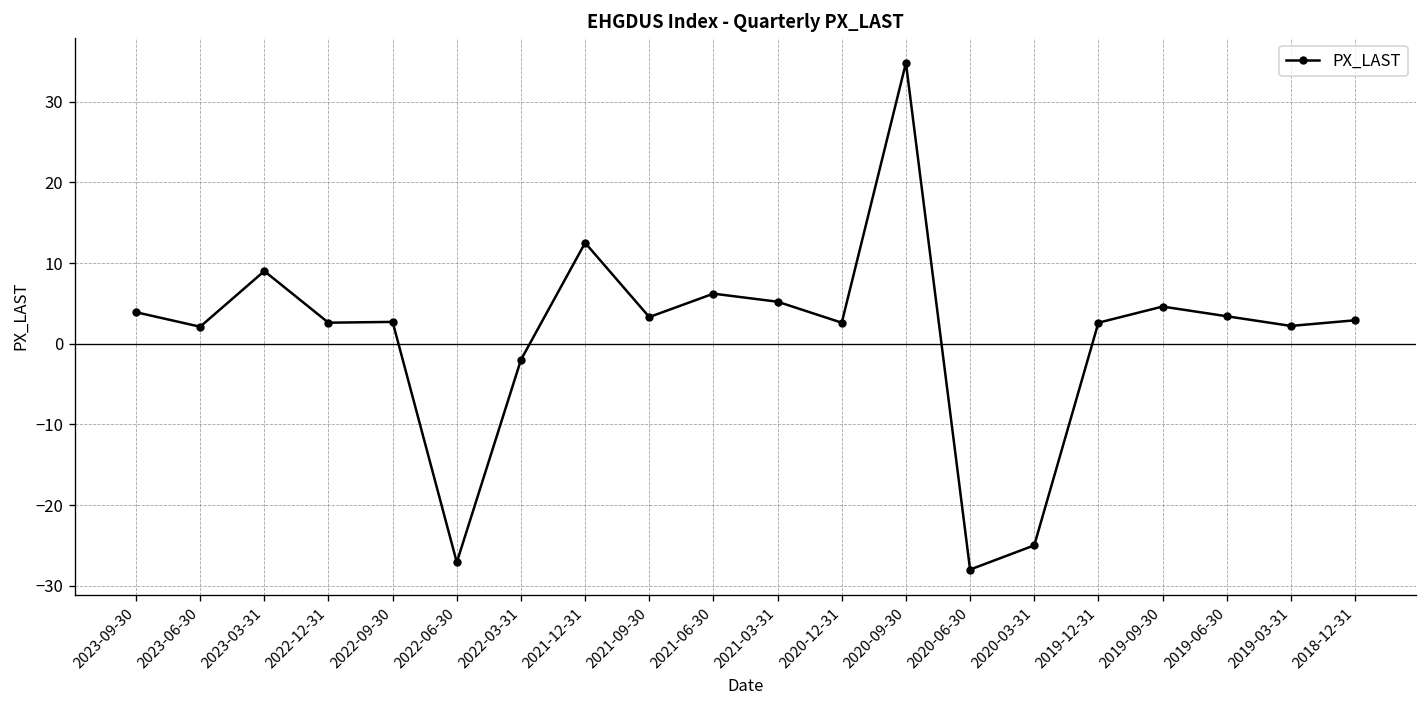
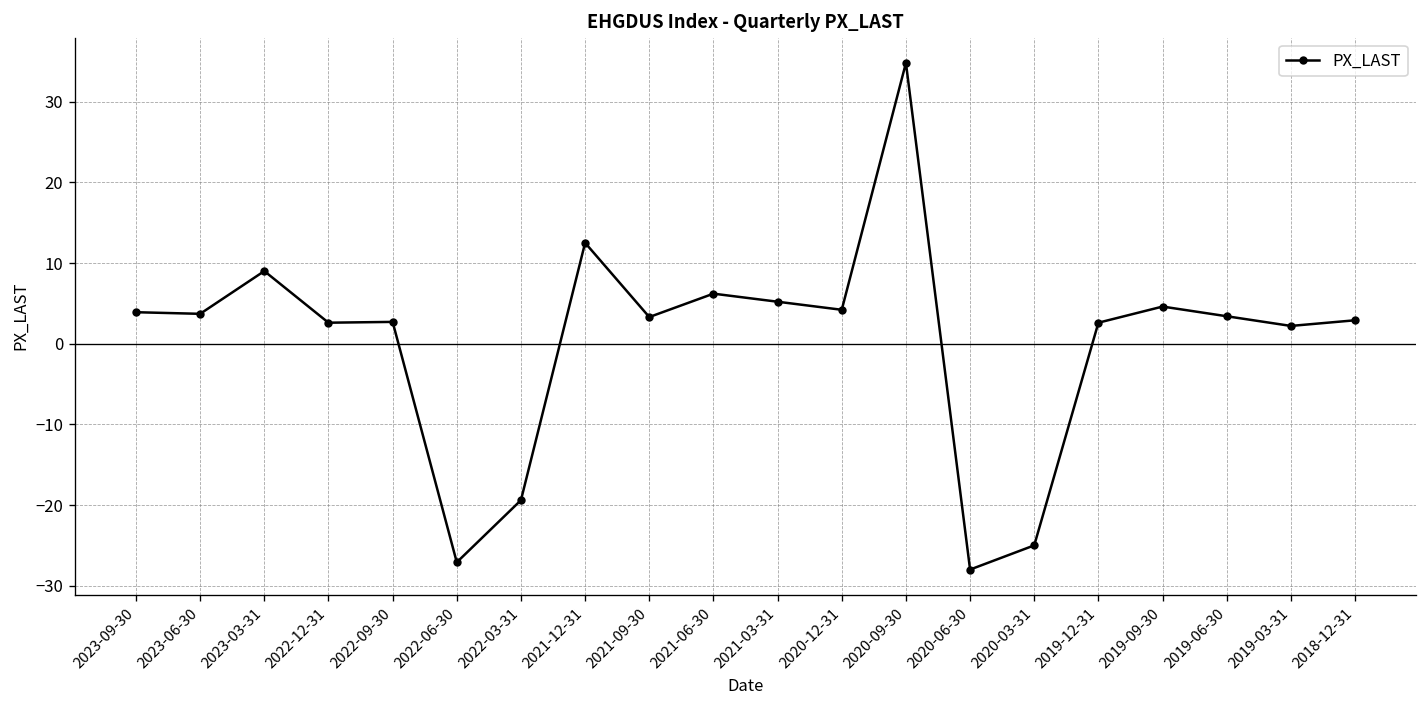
  {
    "2023-09-30": 4,
-   "2023-06-30": 2,
+   "2023-06-30": 4,
    "2023-03-31": 9,
    "2022-12-31": 3,
    "2022-09-30": 3,
    "2022-06-30": -27,
-   "2022-03-31": -2,
+   "2022-03-31": -19,
    "2021-12-31": 13,
    "2021-09-30": 3,
    "2021-06-30": 6,
    "2021-03-31": 5,
-   "2020-12-31": 3,
+   "2020-12-31": 4,
    "2020-09-30": 35,
    "2020-06-30": -28,
    "2020-03-31": -25,
    "2019-12-31": 3,
    "2019-09-30": 5,
    "2019-06-30": 3,
    "2019-03-31": 2,
    "2018-12-31": 3
  }
